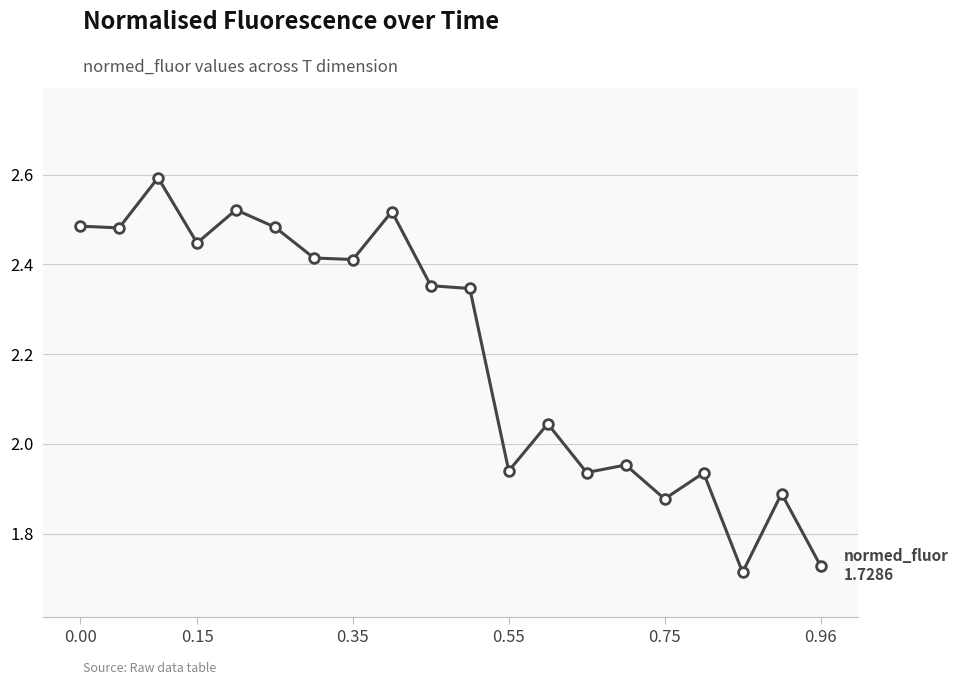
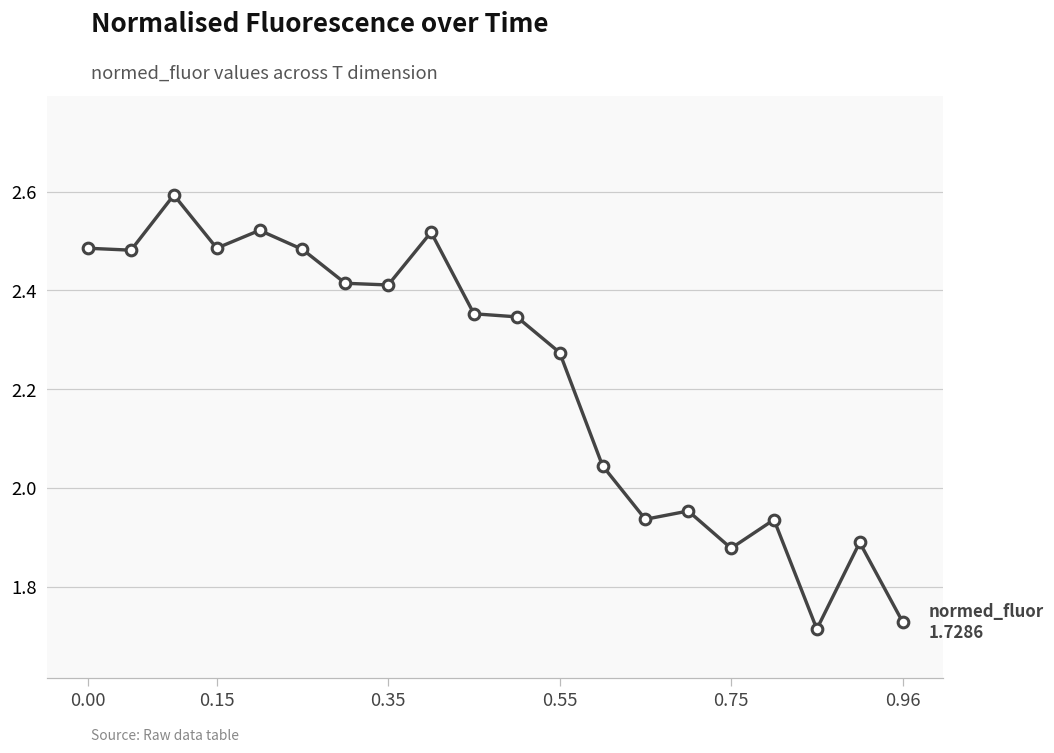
  {
    "0.00": 2.49,
-   "0.15": 2.45,
+   "0.15": 2.49,
    "0.35": 2.41,
-   "0.55": 1.94,
+   "0.55": 2.27,
    "0.75": 1.88
  }
